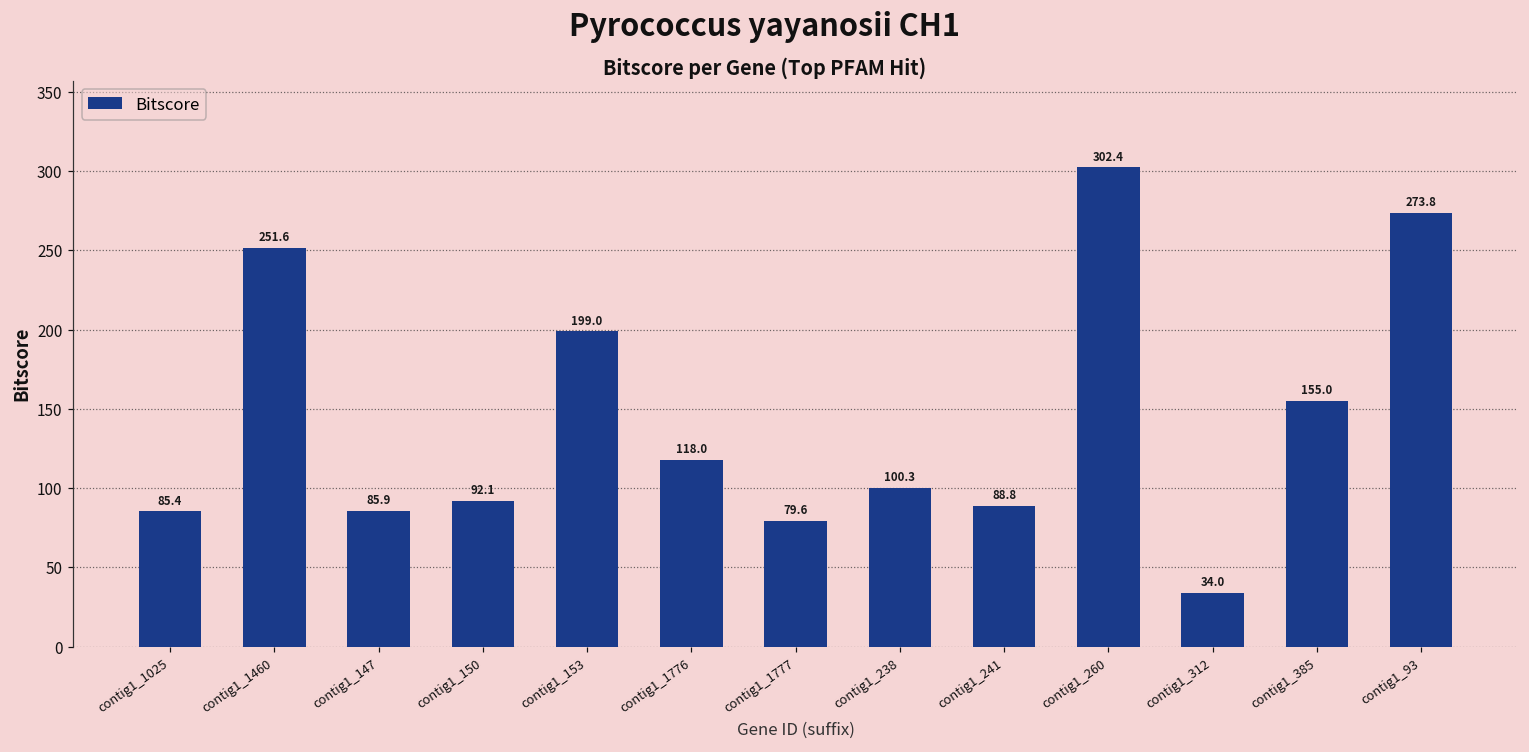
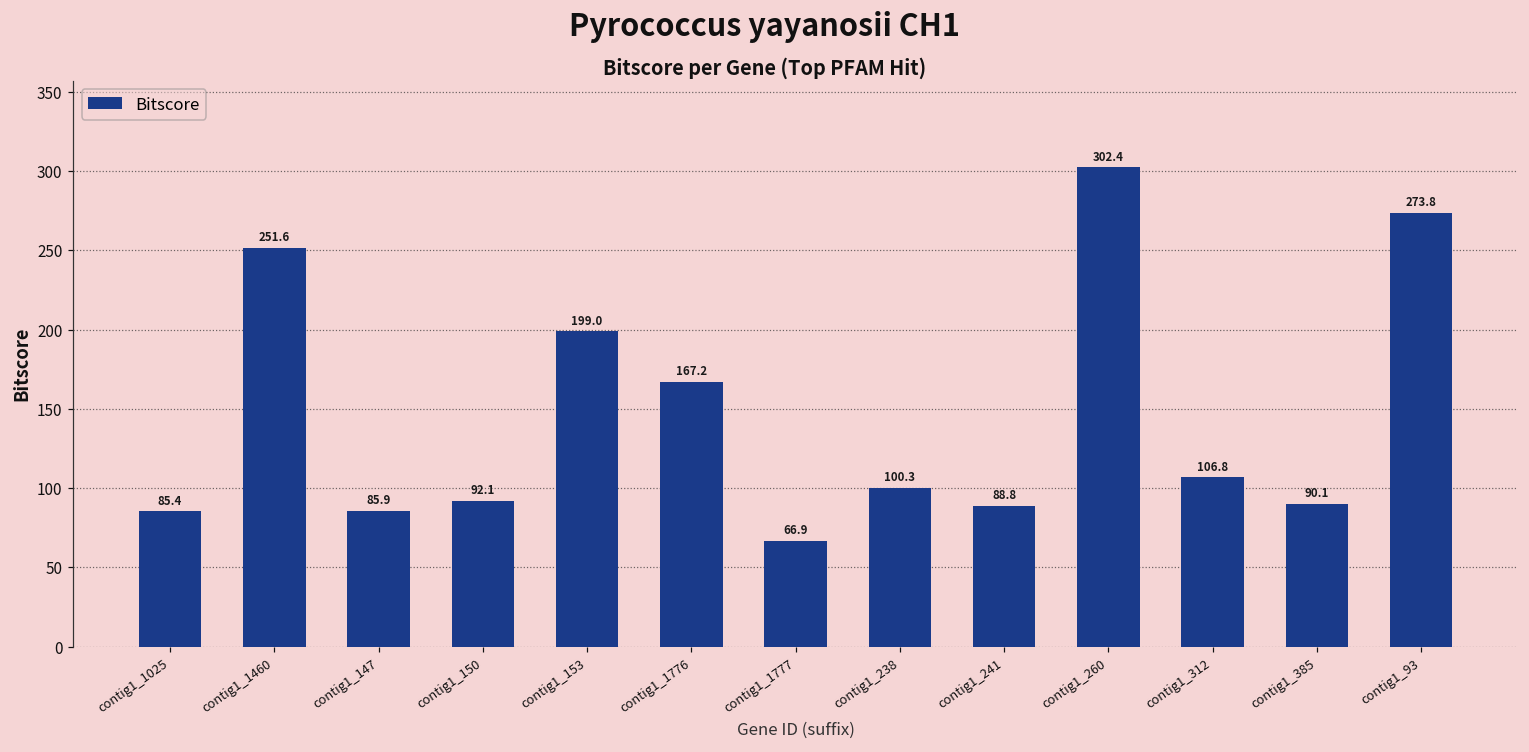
  {
    "contig1_1025": 85.4,
    "contig1_1460": 251.6,
    "contig1_147": 85.9,
    "contig1_150": 92.1,
    "contig1_153": 199.0,
-   "contig1_1776": 118.0,
-   "contig1_1777": 79.6,
+   "contig1_1776": 167.2,
+   "contig1_1777": 66.9,
    "contig1_238": 100.3,
    "contig1_241": 88.8,
    "contig1_260": 302.4,
-   "contig1_312": 34.0,
-   "contig1_385": 155.0,
+   "contig1_312": 106.8,
+   "contig1_385": 90.1,
    "contig1_93": 273.8
  }
